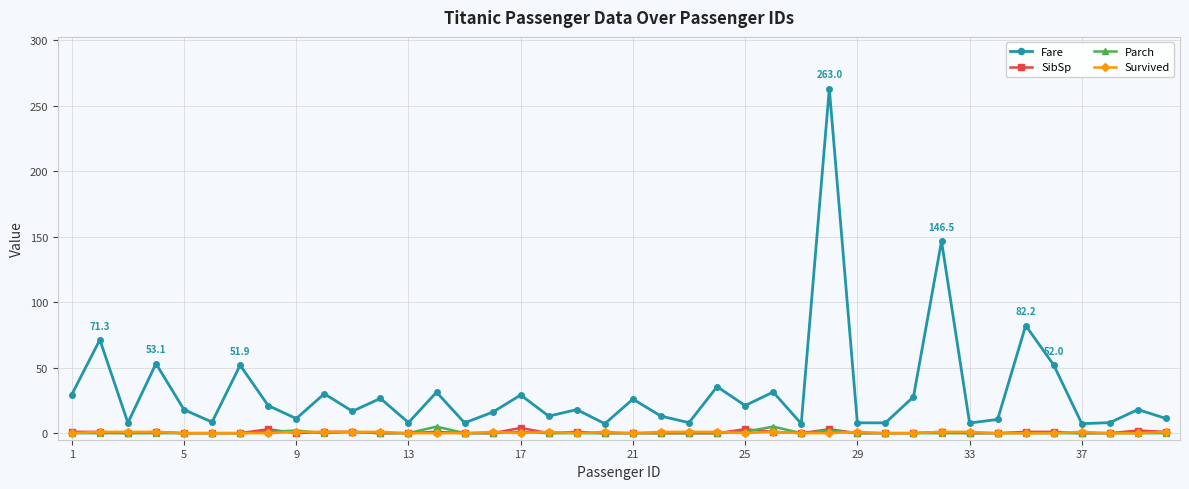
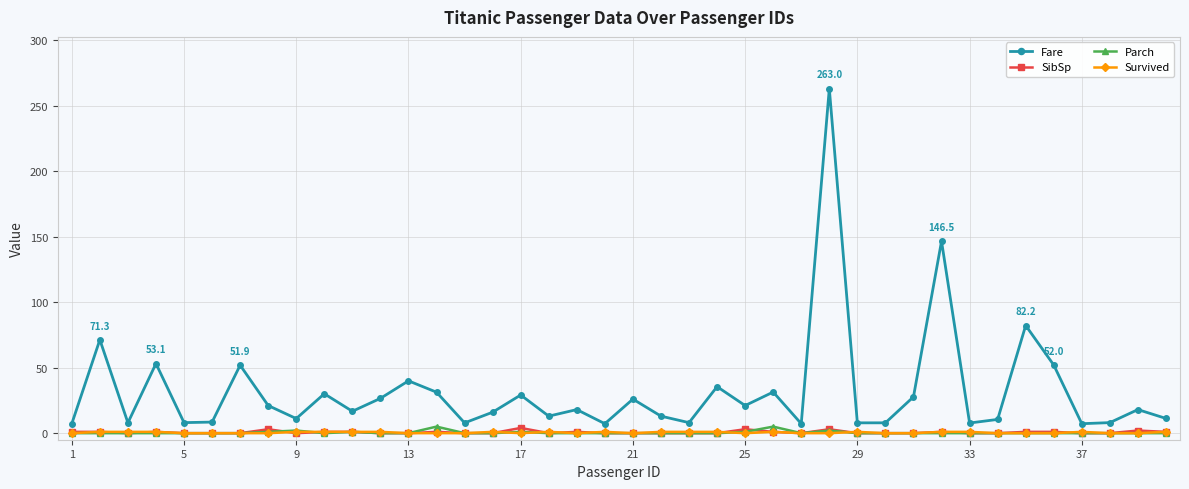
  {
    "Fare": {
-     "1": 30,
-     "5": 18,
+     "1": 7,
+     "5": 8,
      "9": 11,
-     "13": 8,
+     "13": 40,
      "17": 29,
      "21": 26,
      "25": 21,
      "29": 8,
      "33": 8,
      "37": 7
    },
    "SibSp": {
      "17": 4,
      "25": 3
    }
  }
